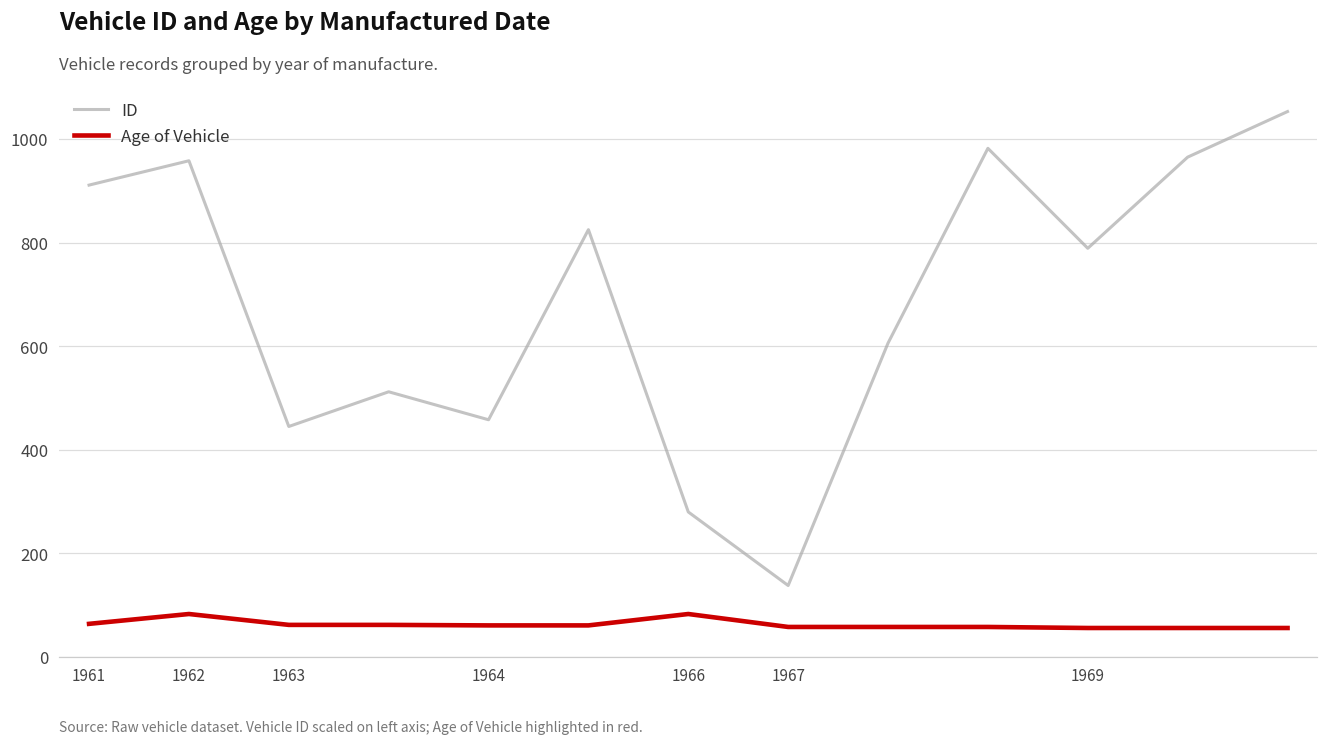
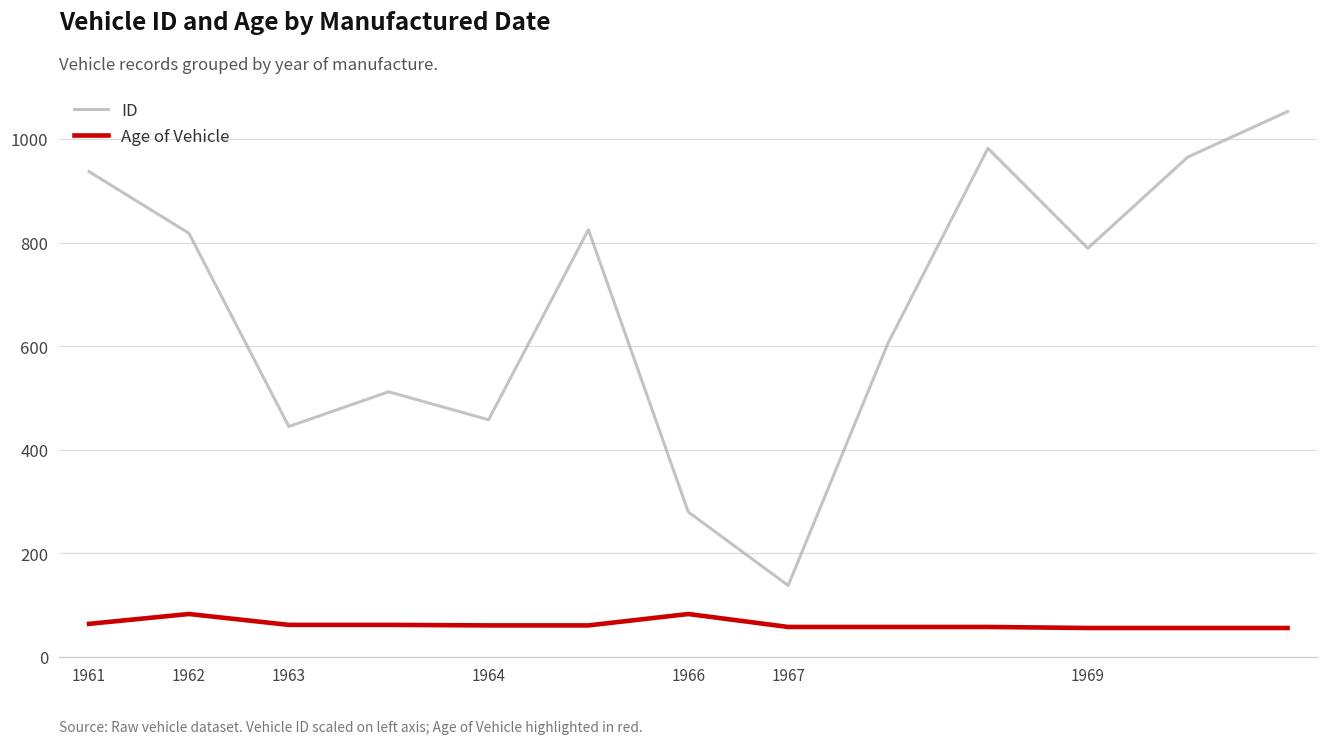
  {
    "ID": {
-     "1961": 910,
-     "1962": 960,
+     "1961": 940,
+     "1962": 820,
      "1966": 280
    },
    "Age of Vehicle": {
      "1961": 60,
      "1962": 80,
      "1966": 80
    }
  }
